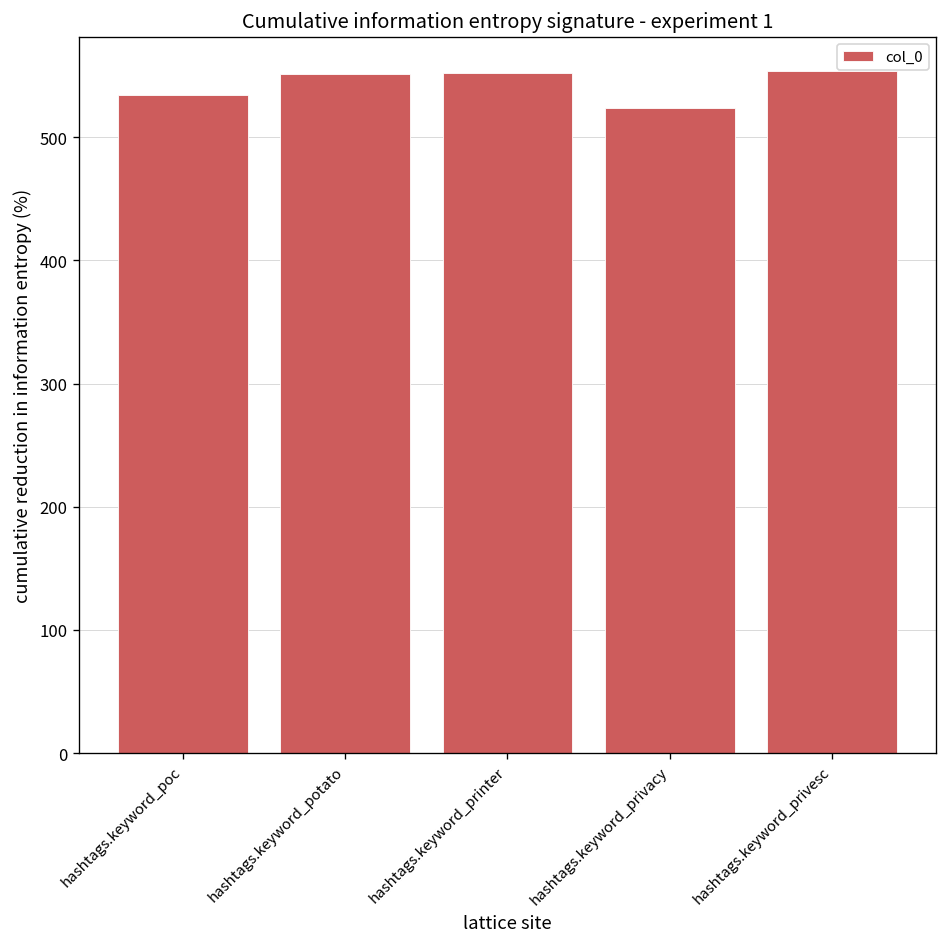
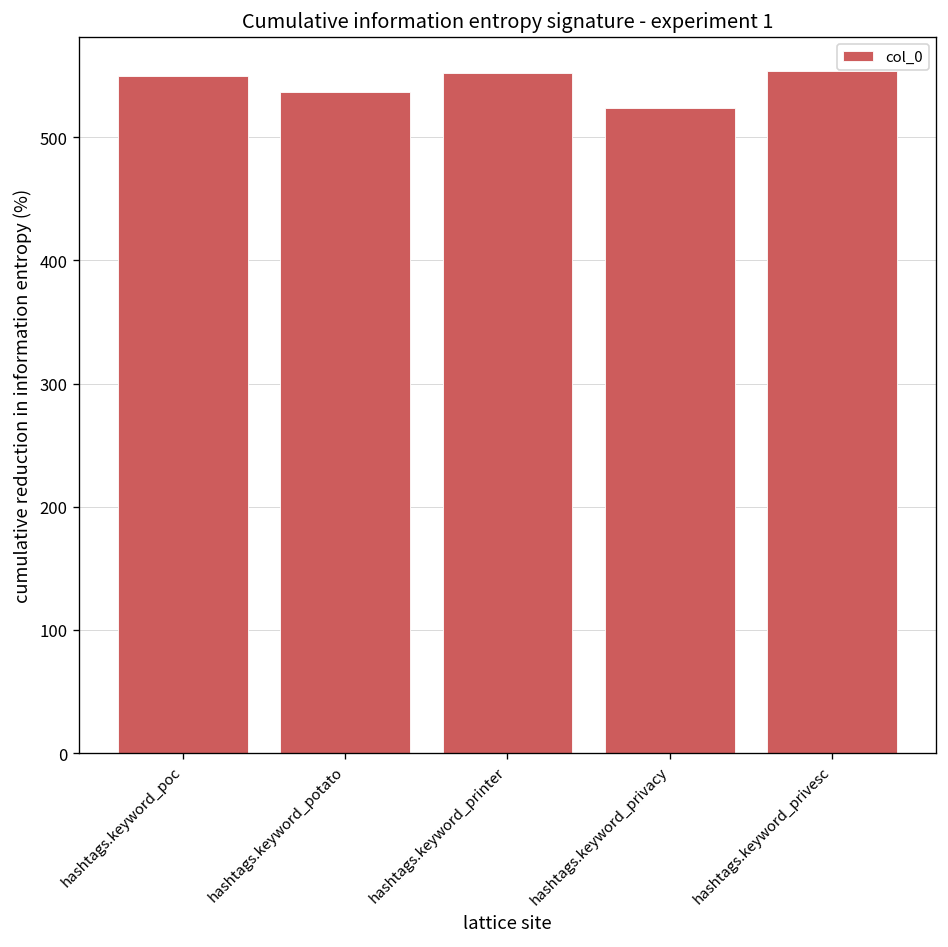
  {
-   "hashtags.keyword_poc": 534,
-   "hashtags.keyword_potato": 551,
+   "hashtags.keyword_poc": 550,
+   "hashtags.keyword_potato": 537,
    "hashtags.keyword_printer": 552,
    "hashtags.keyword_privacy": 524,
    "hashtags.keyword_privesc": 554
  }
